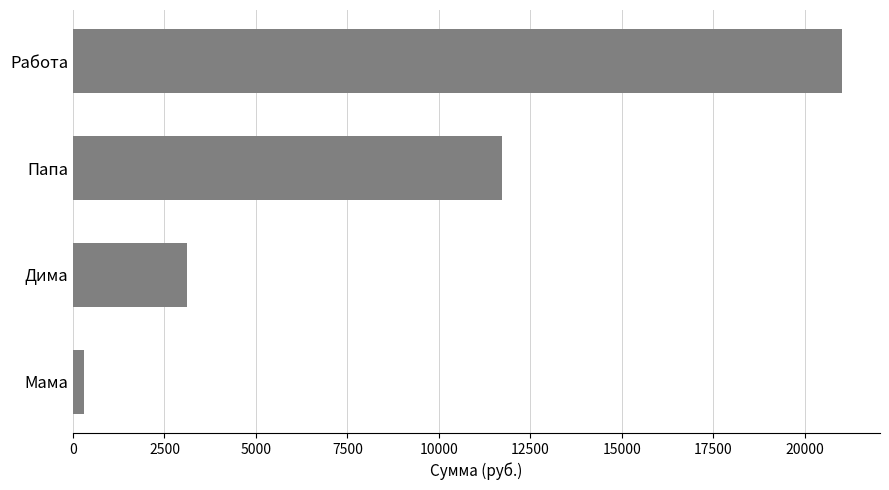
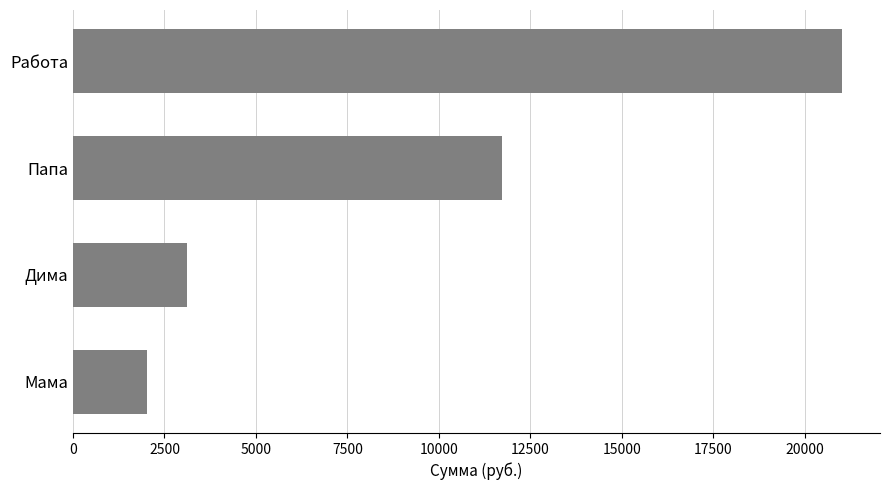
  {
    "Работа": 21000,
    "Папа": 11700,
    "Дима": 3100,
-   "Мама": 300
+   "Мама": 2000
  }
